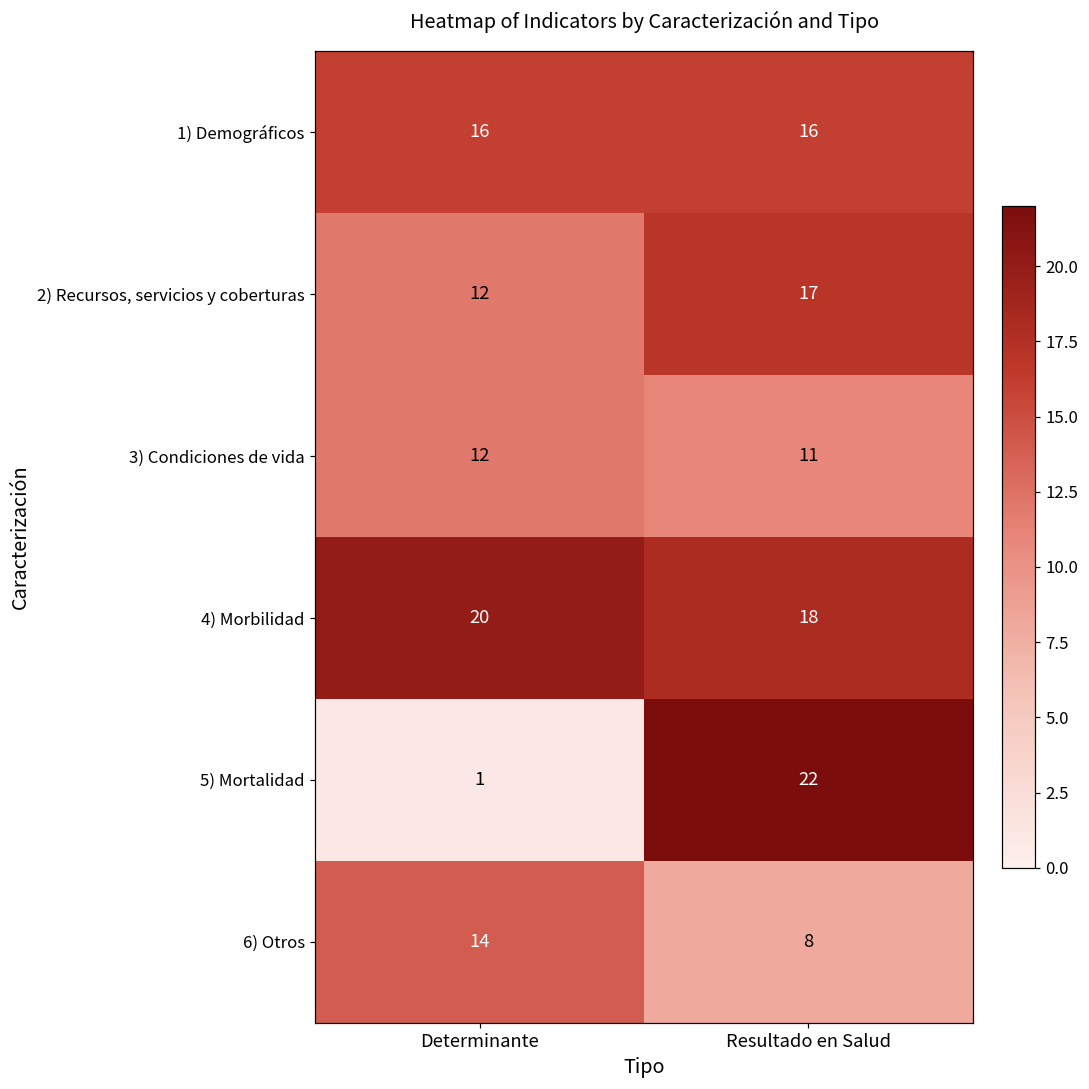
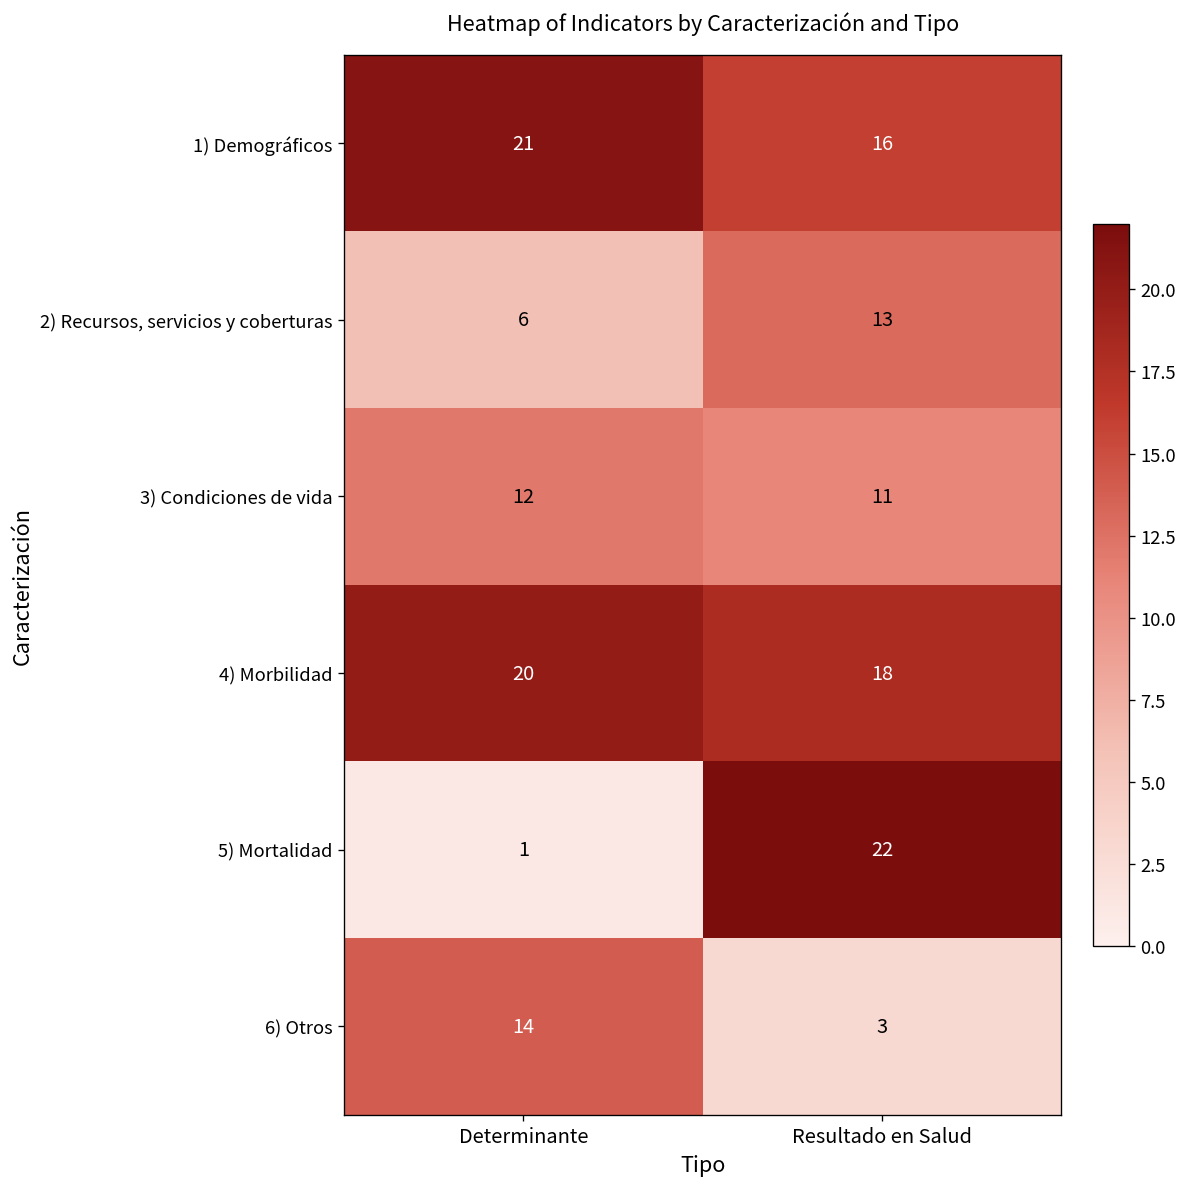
  {
    "1) Demográficos": {
-     "Determinante": 16,
+     "Determinante": 21,
      "Resultado en Salud": 16
    },
    "2) Recursos, servicios y coberturas": {
-     "Determinante": 12,
-     "Resultado en Salud": 17
+     "Determinante": 6,
+     "Resultado en Salud": 13
    },
    "3) Condiciones de vida": {
      "Determinante": 12,
      "Resultado en Salud": 11
    },
    "4) Morbilidad": {
      "Determinante": 20,
      "Resultado en Salud": 18
    },
    "5) Mortalidad": {
      "Determinante": 1,
      "Resultado en Salud": 22
    },
    "6) Otros": {
      "Determinante": 14,
-     "Resultado en Salud": 8
+     "Resultado en Salud": 3
    }
  }
